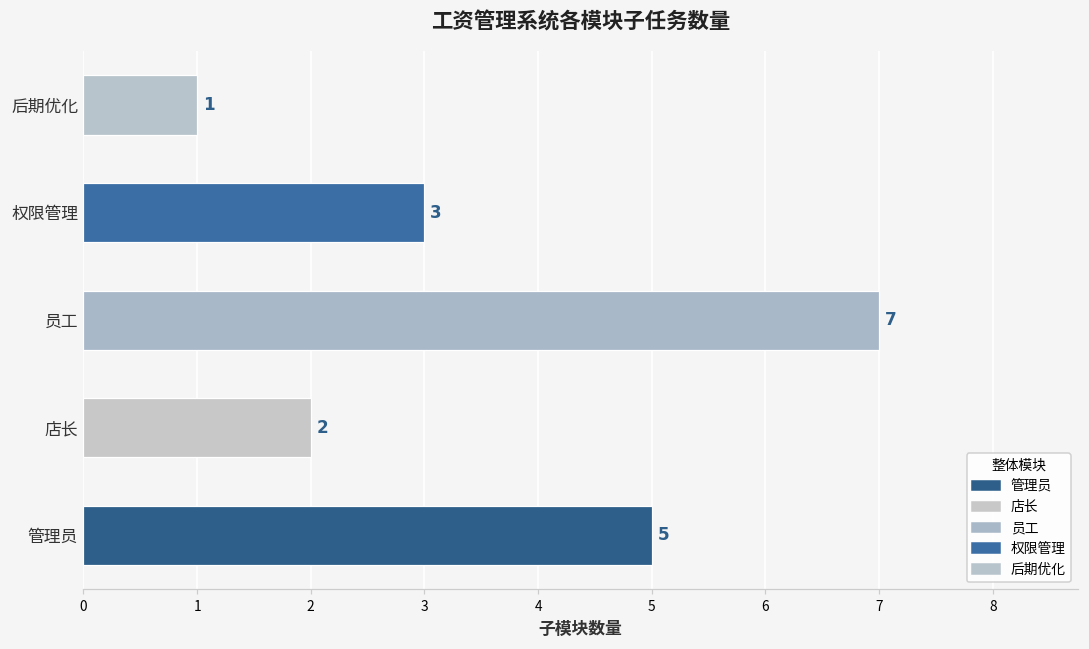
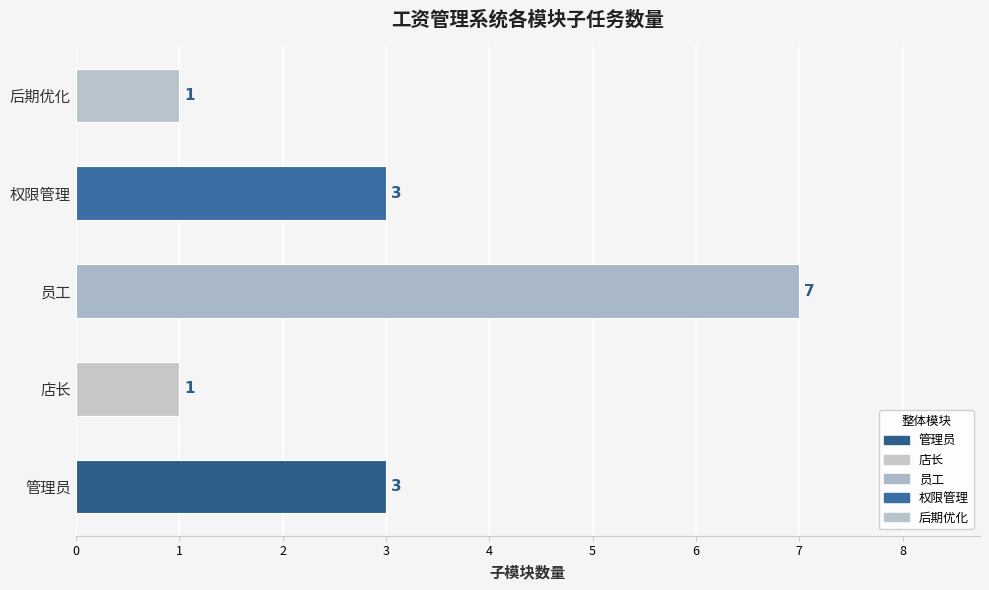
  {
    "后期优化": 1,
    "权限管理": 3,
    "员工": 7,
-   "店长": 2,
-   "管理员": 5
+   "店长": 1,
+   "管理员": 3
  }
